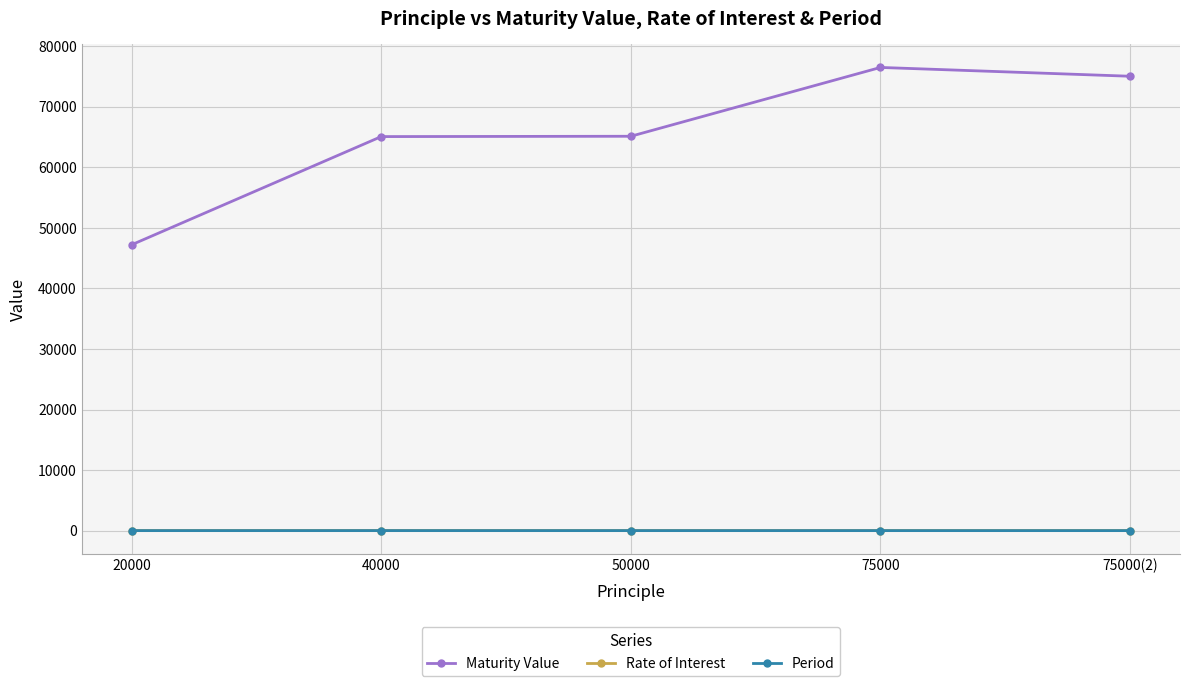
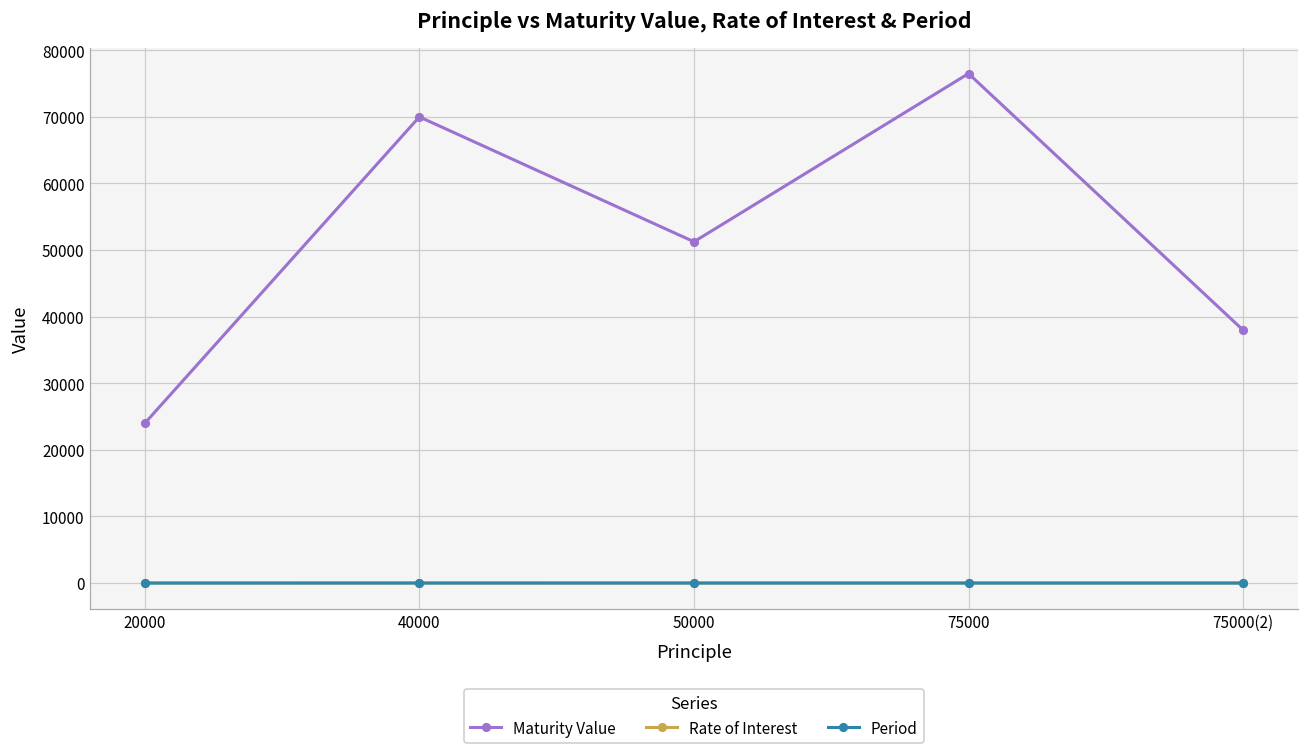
  {
    "Maturity Value": {
-     "20000": 47000,
-     "40000": 65000,
-     "50000": 65000,
+     "20000": 24000,
+     "40000": 70000,
+     "50000": 51000,
      "75000": 77000,
-     "75000(2)": 75000
+     "75000(2)": 38000
    },
    "Period": {
      "20000": 0,
      "40000": 0,
      "50000": 0,
      "75000": 0,
      "75000(2)": 0
    }
  }
